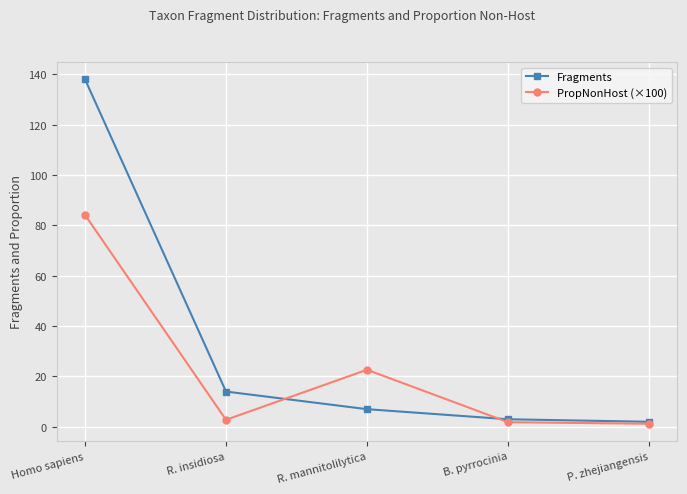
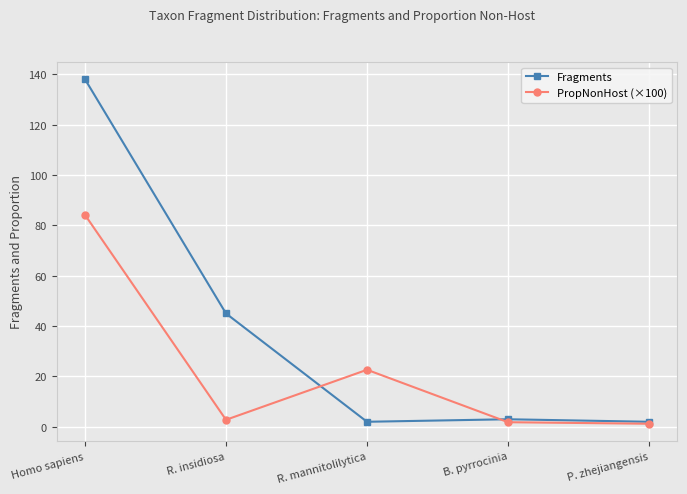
  {
    "Fragments": {
      "Homo sapiens": 138,
-     "R. insidiosa": 14,
-     "R. mannitolilytica": 7,
+     "R. insidiosa": 45,
+     "R. mannitolilytica": 2,
      "B. pyrrocinia": 3
    },
    "PropNonHost (×100)": {
      "Homo sapiens": 84,
      "R. insidiosa": 3,
      "R. mannitolilytica": 23,
      "B. pyrrocinia": 2
    }
  }
